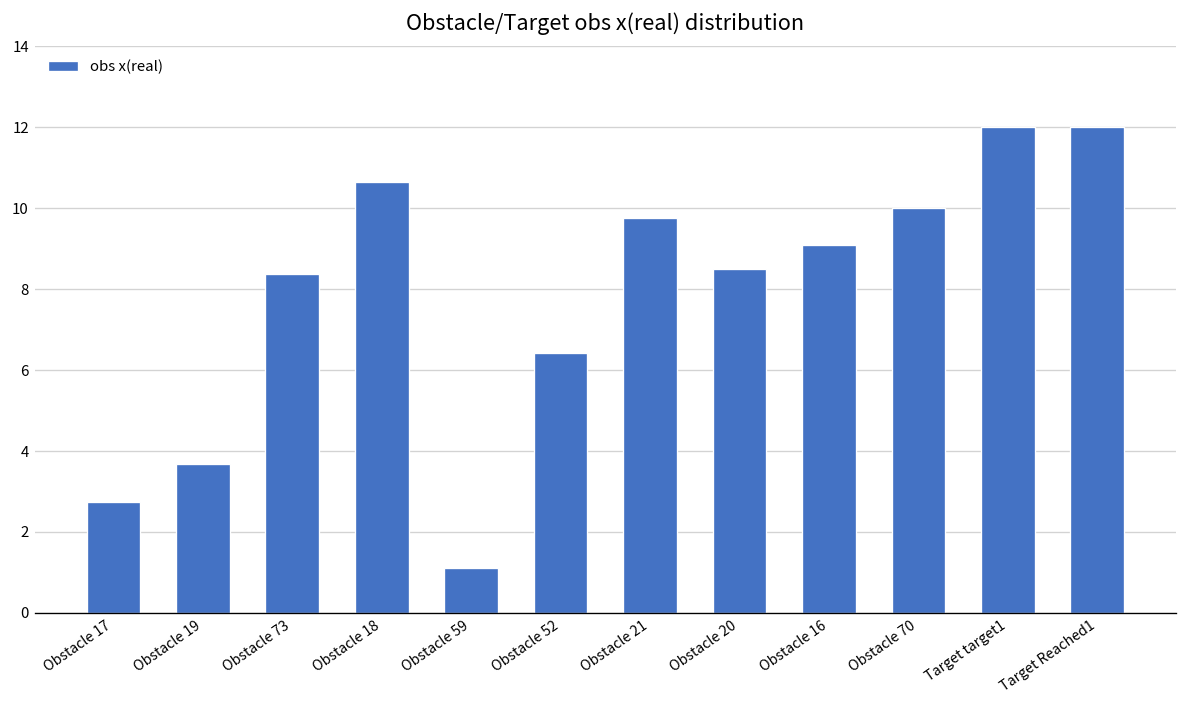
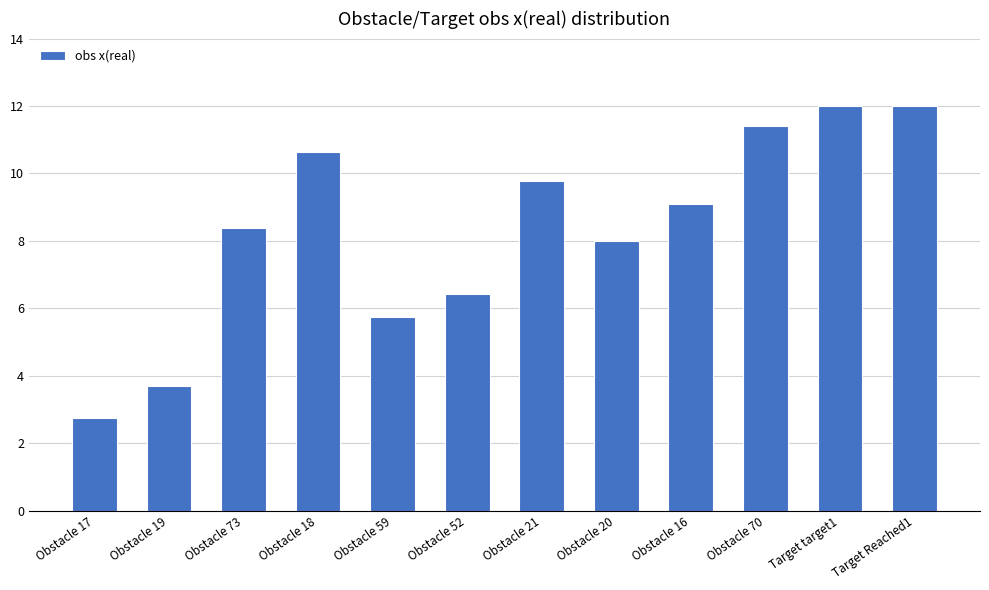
  {
    "Obstacle 17": 2.7,
    "Obstacle 19": 3.7,
    "Obstacle 73": 8.4,
    "Obstacle 18": 10.7,
-   "Obstacle 59": 1.1,
+   "Obstacle 59": 5.8,
    "Obstacle 52": 6.4,
    "Obstacle 21": 9.8,
-   "Obstacle 20": 8.5,
+   "Obstacle 20": 8.0,
    "Obstacle 16": 9.1,
-   "Obstacle 70": 10.0,
+   "Obstacle 70": 11.4,
    "Target target1": 12.0,
    "Target Reached1": 12.0
  }
